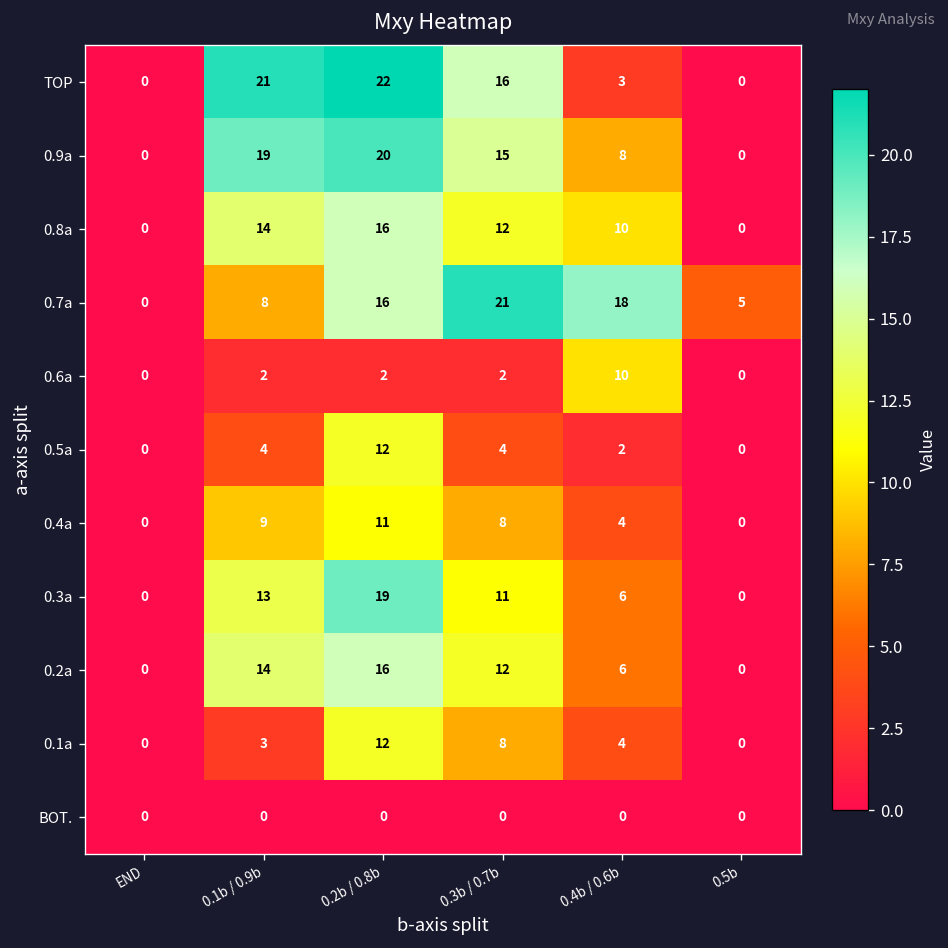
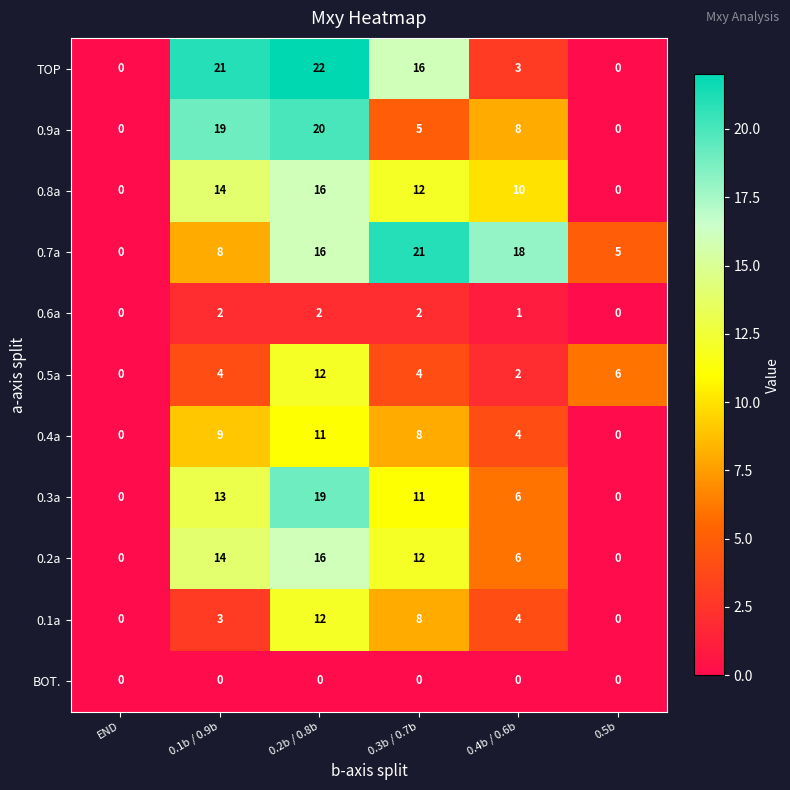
  {
    "TOP": {
      "END": 0,
      "0.1b / 0.9b": 21,
      "0.2b / 0.8b": 22,
      "0.3b / 0.7b": 16,
      "0.4b / 0.6b": 3,
      "0.5b": 0
    },
    "0.9a": {
      "END": 0,
      "0.1b / 0.9b": 19,
      "0.2b / 0.8b": 20,
-     "0.3b / 0.7b": 15,
+     "0.3b / 0.7b": 5,
      "0.4b / 0.6b": 8,
      "0.5b": 0
    },
    "0.8a": {
      "END": 0,
      "0.1b / 0.9b": 14,
      "0.2b / 0.8b": 16,
      "0.3b / 0.7b": 12,
      "0.4b / 0.6b": 10,
      "0.5b": 0
    },
    "0.7a": {
      "END": 0,
      "0.1b / 0.9b": 8,
      "0.2b / 0.8b": 16,
      "0.3b / 0.7b": 21,
      "0.4b / 0.6b": 18,
      "0.5b": 5
    },
    "0.6a": {
      "END": 0,
      "0.1b / 0.9b": 2,
      "0.2b / 0.8b": 2,
      "0.3b / 0.7b": 2,
-     "0.4b / 0.6b": 10,
+     "0.4b / 0.6b": 1,
      "0.5b": 0
    },
    "0.5a": {
      "END": 0,
      "0.1b / 0.9b": 4,
      "0.2b / 0.8b": 12,
      "0.3b / 0.7b": 4,
      "0.4b / 0.6b": 2,
-     "0.5b": 0
+     "0.5b": 6
    },
    "0.4a": {
      "END": 0,
      "0.1b / 0.9b": 9,
      "0.2b / 0.8b": 11,
      "0.3b / 0.7b": 8,
      "0.4b / 0.6b": 4,
      "0.5b": 0
    },
    "0.3a": {
      "END": 0,
      "0.1b / 0.9b": 13,
      "0.2b / 0.8b": 19,
      "0.3b / 0.7b": 11,
      "0.4b / 0.6b": 6,
      "0.5b": 0
    },
    "0.2a": {
      "END": 0,
      "0.1b / 0.9b": 14,
      "0.2b / 0.8b": 16,
      "0.3b / 0.7b": 12,
      "0.4b / 0.6b": 6,
      "0.5b": 0
    },
    "0.1a": {
      "END": 0,
      "0.1b / 0.9b": 3,
      "0.2b / 0.8b": 12,
      "0.3b / 0.7b": 8,
      "0.4b / 0.6b": 4,
      "0.5b": 0
    },
    "BOT.": {
      "END": 0,
      "0.1b / 0.9b": 0,
      "0.2b / 0.8b": 0,
      "0.3b / 0.7b": 0,
      "0.4b / 0.6b": 0,
      "0.5b": 0
    }
  }
